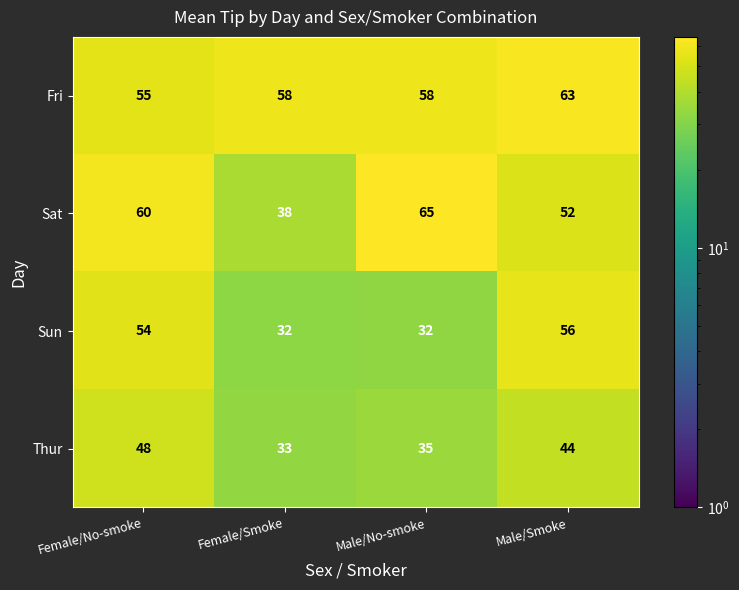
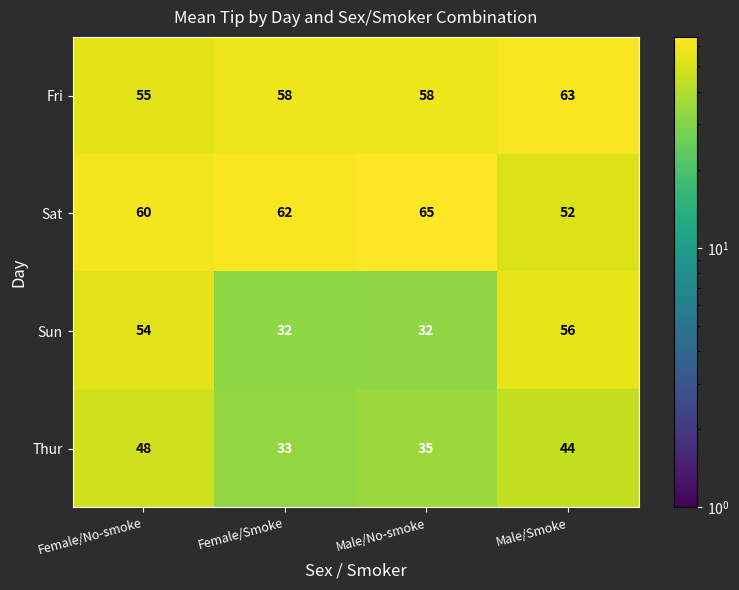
  {
    "Fri": {
      "Female/No-smoke": 55,
      "Female/Smoke": 58,
      "Male/No-smoke": 58,
      "Male/Smoke": 63
    },
    "Sat": {
      "Female/No-smoke": 60,
-     "Female/Smoke": 38,
+     "Female/Smoke": 62,
      "Male/No-smoke": 65,
      "Male/Smoke": 52
    },
    "Sun": {
      "Female/No-smoke": 54,
      "Female/Smoke": 32,
      "Male/No-smoke": 32,
      "Male/Smoke": 56
    },
    "Thur": {
      "Female/No-smoke": 48,
      "Female/Smoke": 33,
      "Male/No-smoke": 35,
      "Male/Smoke": 44
    }
  }
